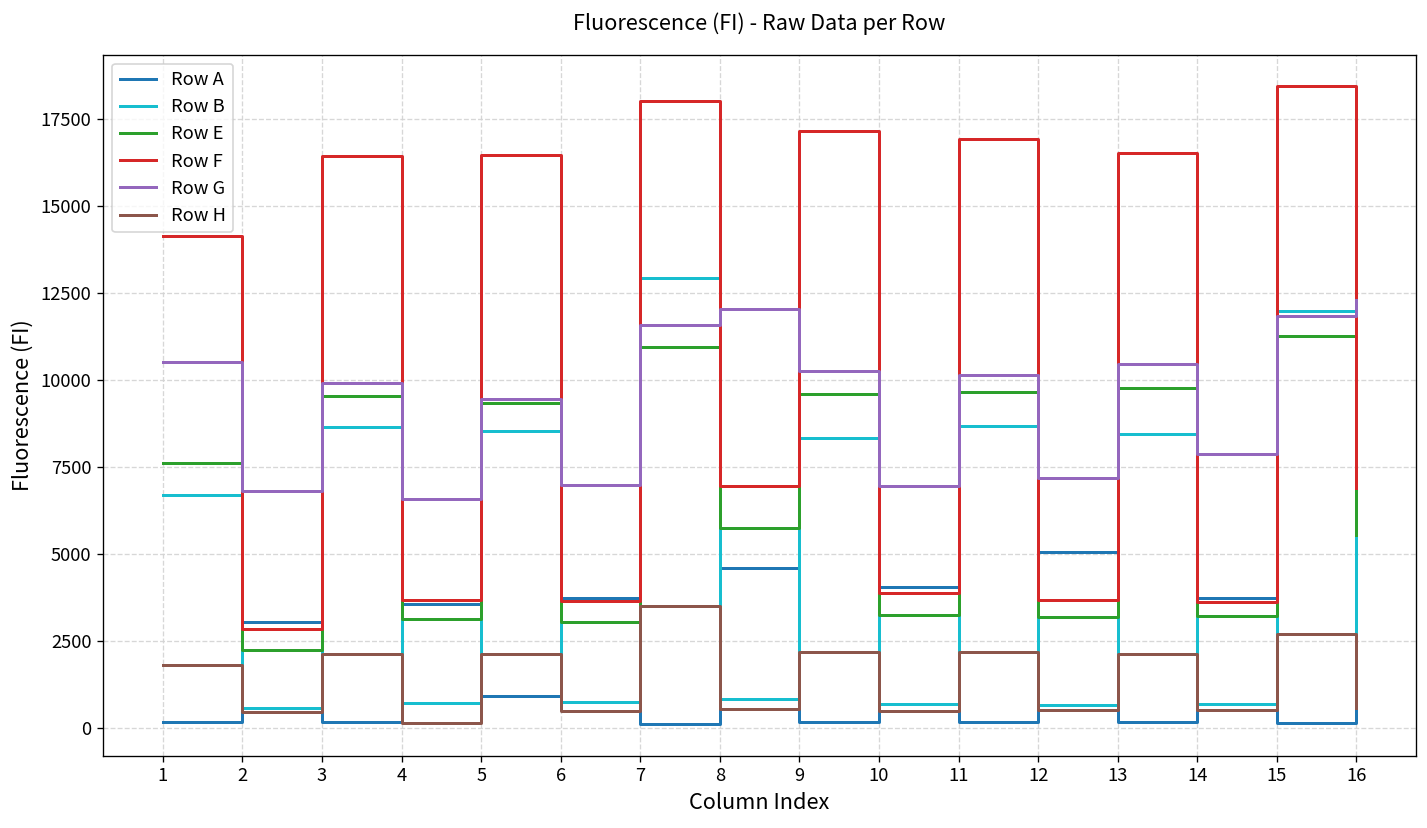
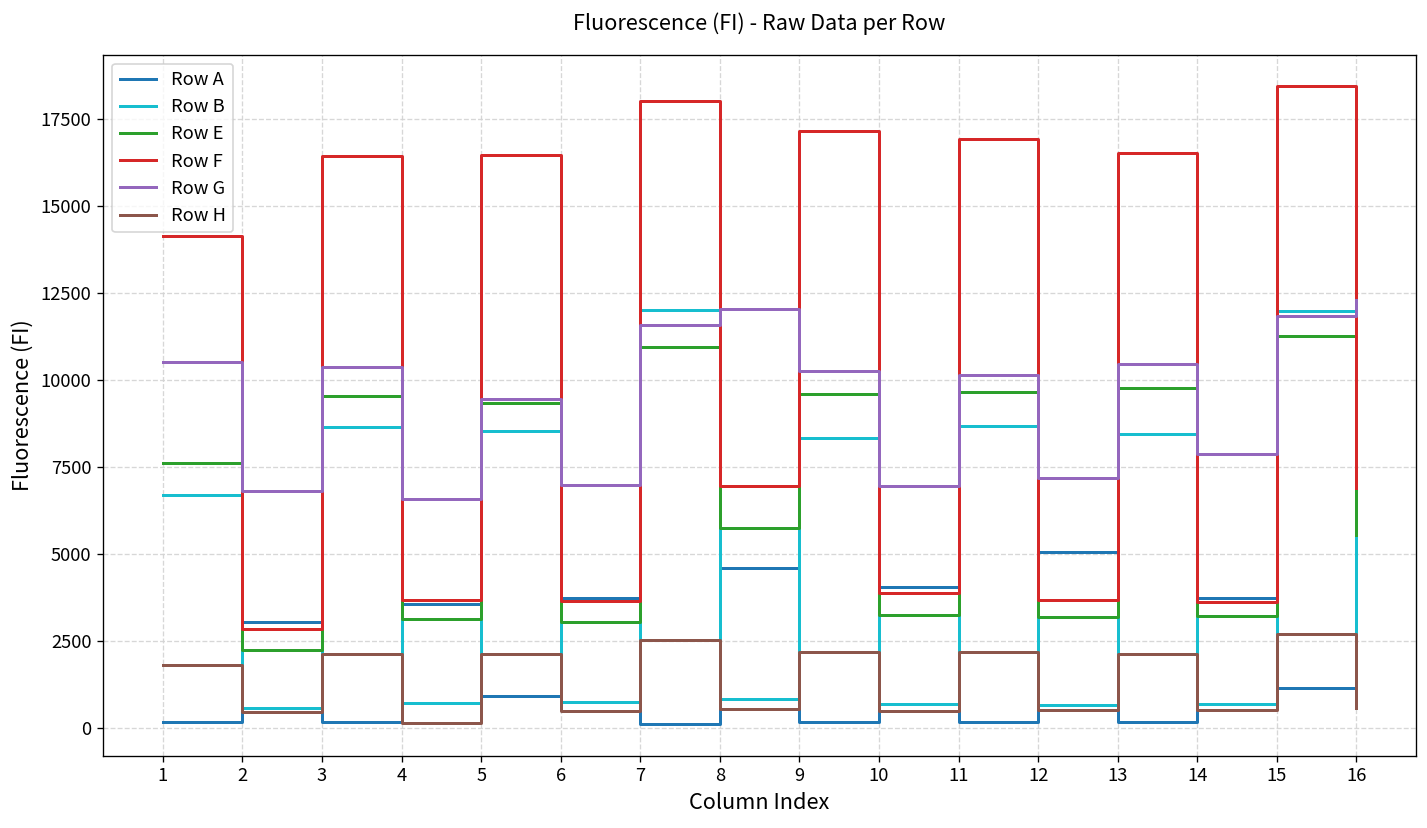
  {
    "Row A": {
      "1": 200,
      "2": 3000,
      "3": 200,
      "4": 3600,
      "5": 900,
      "6": 3700,
      "7": 100,
      "8": 4600,
      "9": 200,
      "10": 4100,
      "11": 200,
      "12": 5100,
      "13": 200,
      "14": 3700,
-     "15": 100,
+     "15": 1100,
      "16": 5000
    },
    "Row B": {
      "1": 6700,
      "2": 600,
      "3": 8700,
      "4": 700,
      "5": 8500,
      "6": 700,
-     "7": 12900,
+     "7": 12000,
      "8": 800,
      "9": 8300,
      "10": 700,
      "11": 8700,
      "12": 700,
      "13": 8400,
      "14": 700,
      "15": 12000,
      "16": 900
    },
    "Row E": {
      "1": 7600,
      "2": 2200,
      "3": 9500,
      "4": 3100,
      "5": 9300,
      "6": 3000,
      "7": 10900,
      "8": 5700,
      "9": 9600,
      "10": 3200,
      "11": 9600,
      "12": 3200,
      "13": 9800,
      "14": 3200,
      "15": 11300,
      "16": 5500
    },
    "Row F": {
      "2": 2900,
      "3": 16400,
      "4": 3700,
      "5": 16500,
      "6": 3600,
      "7": 18000,
      "8": 6900,
      "9": 17100,
      "10": 3900,
      "11": 16900,
      "12": 3700,
      "13": 16500,
      "14": 3600,
      "15": 18400,
      "16": 6900
    },
    "Row G": {
      "1": 10500,
      "2": 6800,
-     "3": 9900,
+     "3": 10400,
      "4": 6600,
      "5": 9400,
      "6": 7000,
      "7": 11600,
      "8": 12000,
      "9": 10200,
      "10": 7000,
      "11": 10100,
      "12": 7200,
      "13": 10400,
      "14": 7900,
      "15": 11800,
      "16": 12300
    },
    "Row H": {
      "1": 1800,
      "2": 500,
      "3": 2100,
      "4": 100,
      "5": 2100,
      "6": 500,
-     "7": 3500,
+     "7": 2500,
      "8": 500,
      "9": 2200,
      "10": 500,
      "11": 2200,
      "12": 500,
      "13": 2100,
      "14": 500,
      "15": 2700,
      "16": 600
    }
  }
